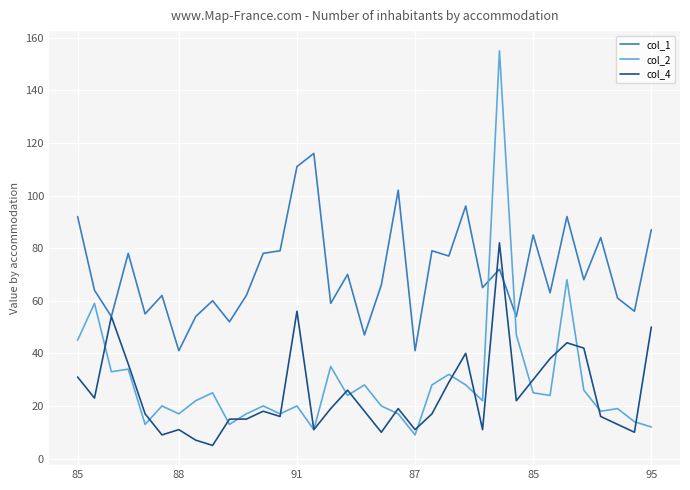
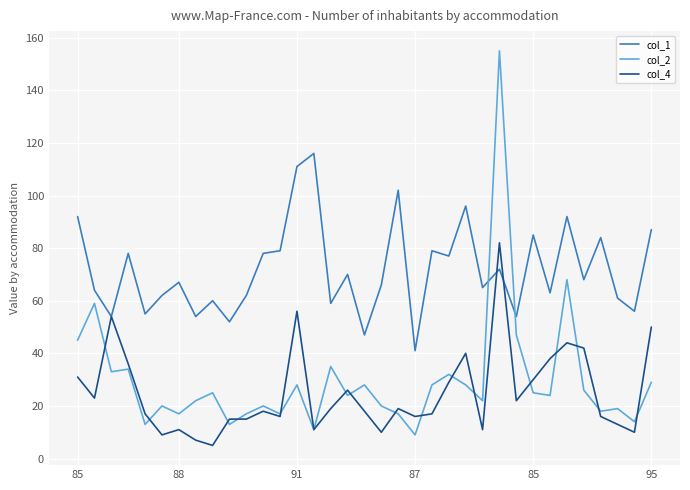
  {
    "col_1": {
-     "88": 41,
+     "88": 67,
      "91": 111,
      "87": 41,
      "95": 87
    },
    "col_2": {
      "88": 17,
-     "91": 20,
+     "91": 28,
      "87": 9,
-     "95": 12
+     "95": 29
    },
    "col_4": {
      "88": 11,
      "91": 56,
-     "87": 11,
+     "87": 16,
      "95": 50
    }
  }
